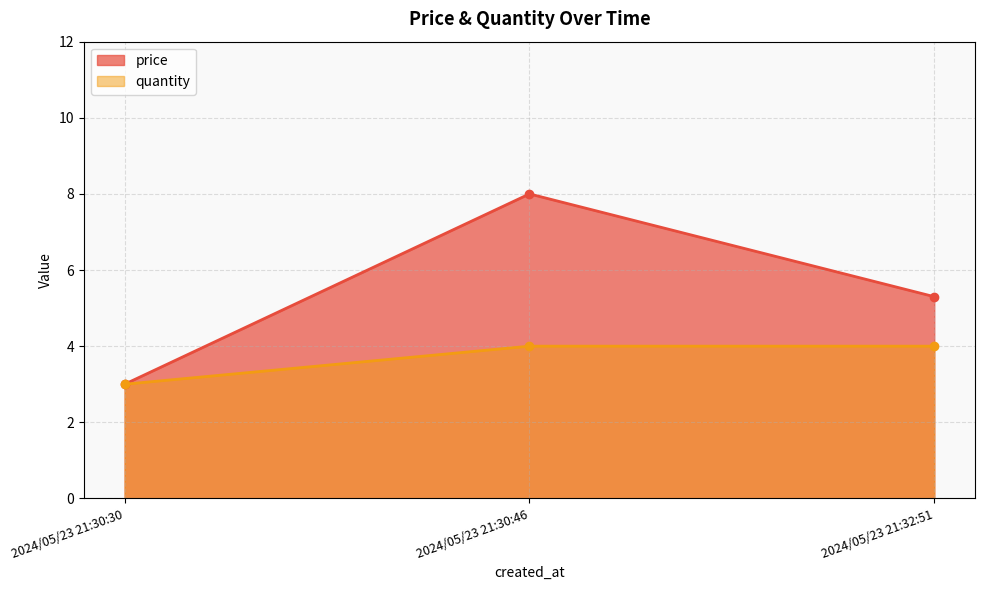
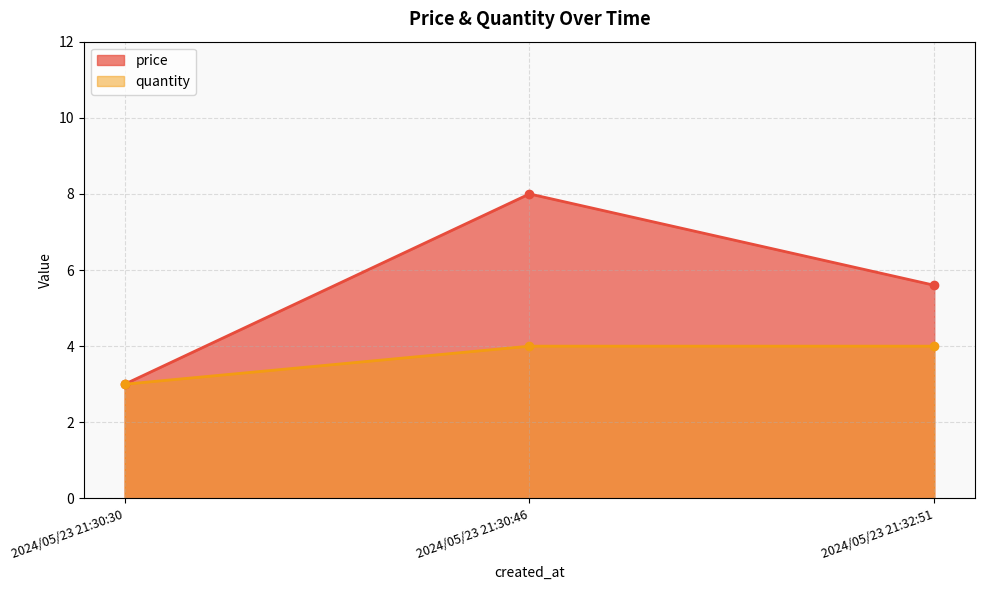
  {
    "price": {
      "2024/05/23 21:30:46": 8.0,
-     "2024/05/23 21:32:51": 5.3
+     "2024/05/23 21:32:51": 5.6
    },
    "quantity": {
      "2024/05/23 21:30:46": 4.0,
      "2024/05/23 21:32:51": 4.0
    }
  }
